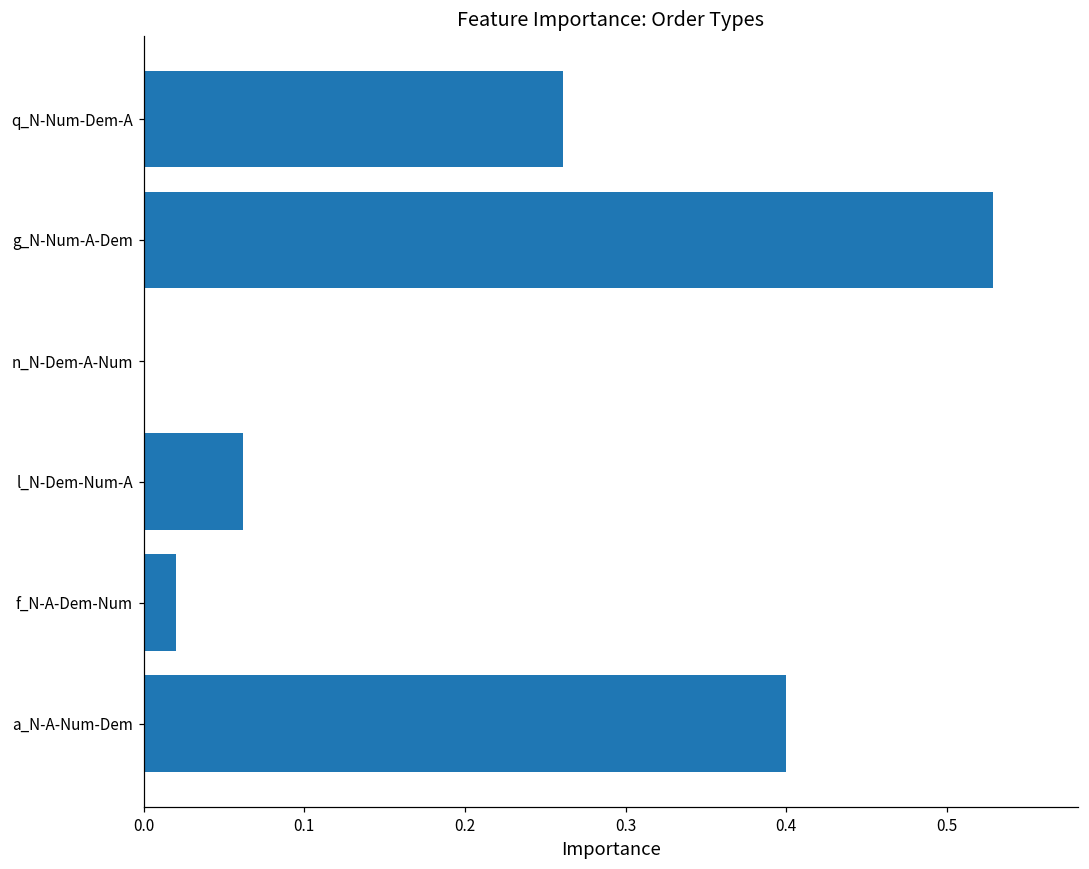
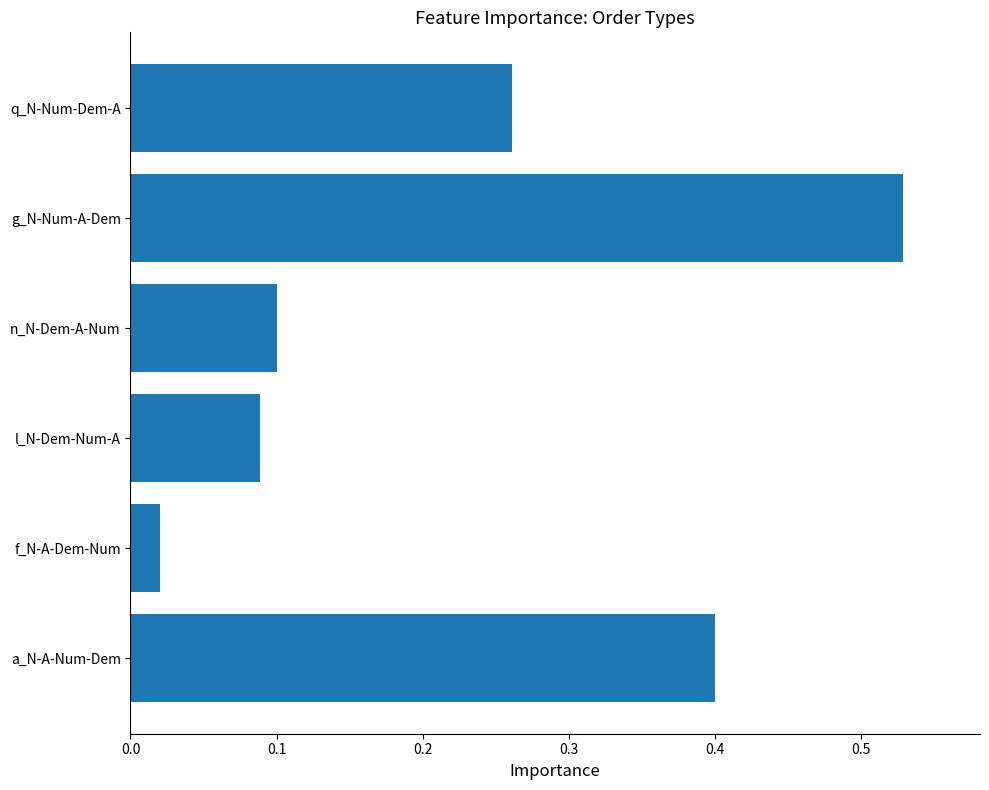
  {
    "q_N-Num-Dem-A": 0.261,
    "g_N-Num-A-Dem": 0.529,
-   "n_N-Dem-A-Num": 0.0,
-   "l_N-Dem-Num-A": 0.062,
+   "n_N-Dem-A-Num": 0.1,
+   "l_N-Dem-Num-A": 0.089,
    "f_N-A-Dem-Num": 0.020,
    "a_N-A-Num-Dem": 0.400
  }
